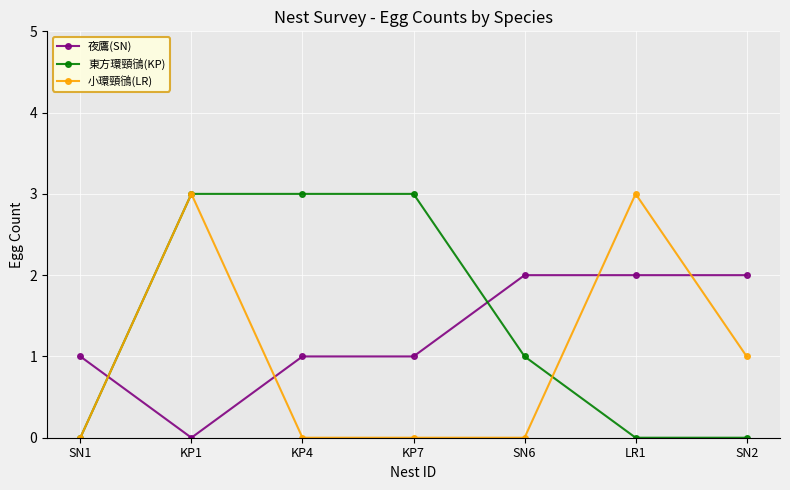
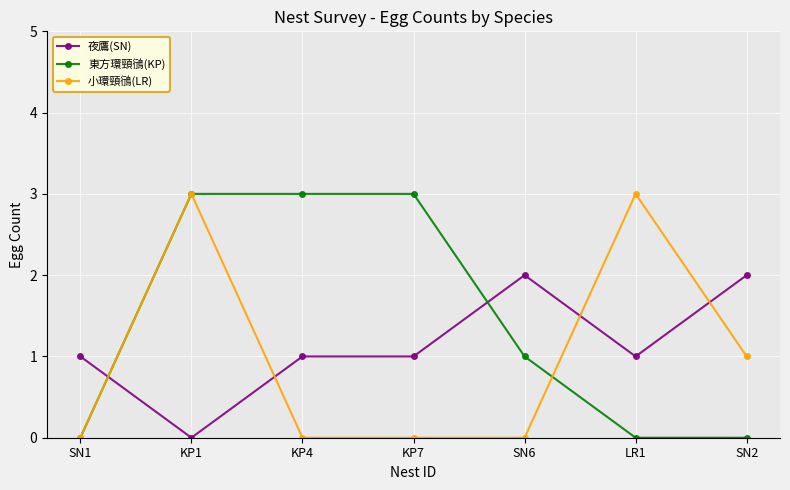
  {
    "夜鷹(SN)": {
      "SN1": 1,
      "KP1": 0,
      "KP4": 1,
      "KP7": 1,
      "SN6": 2,
-     "LR1": 2,
+     "LR1": 1,
      "SN2": 2
    },
    "東方環頸鴴(KP)": {
      "KP4": 3,
      "KP7": 3,
      "SN6": 1,
      "LR1": 0,
      "SN2": 0
    },
    "小環頸鴴(LR)": {
      "KP4": 0,
      "KP7": 0,
      "SN6": 0,
      "LR1": 3,
      "SN2": 1
    }
  }
